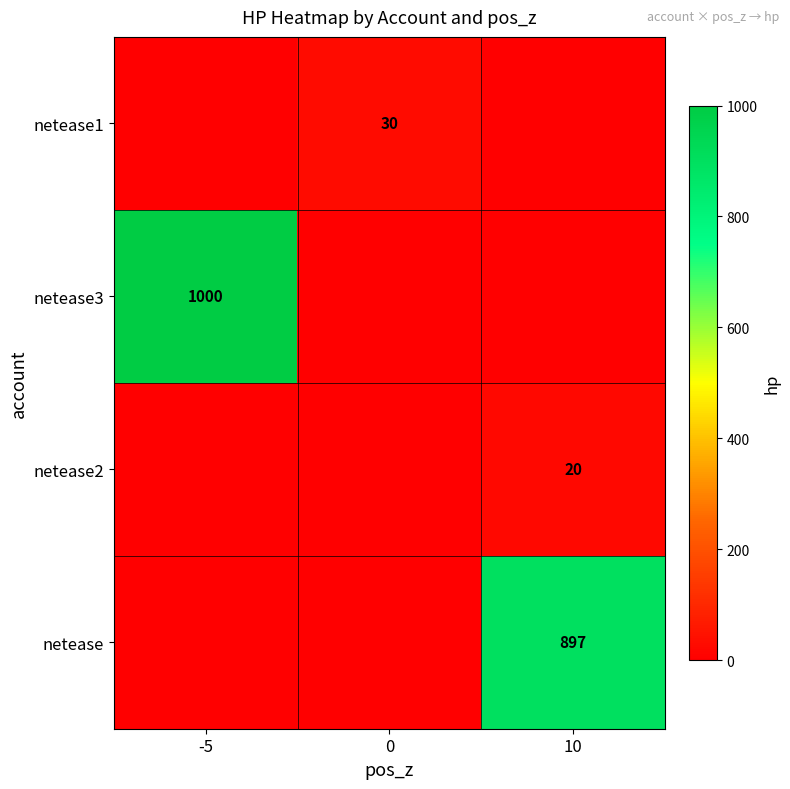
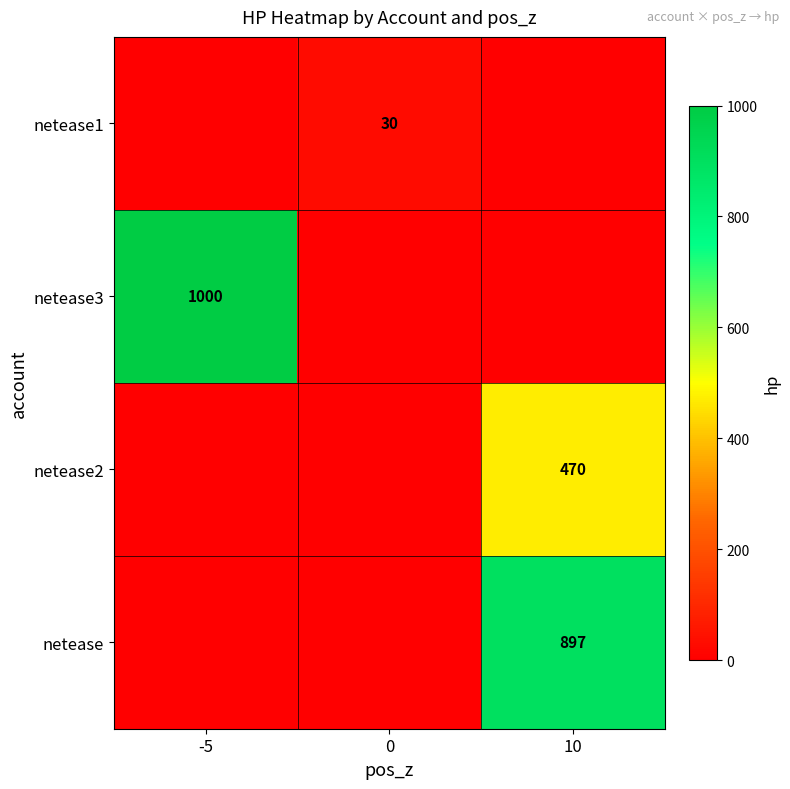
  {
    "netease1": {
      "0": 30
    },
    "netease3": {
      "-5": 1000
    },
    "netease2": {
-     "10": 20
+     "10": 470
    },
    "netease": {
      "10": 897
    }
  }
